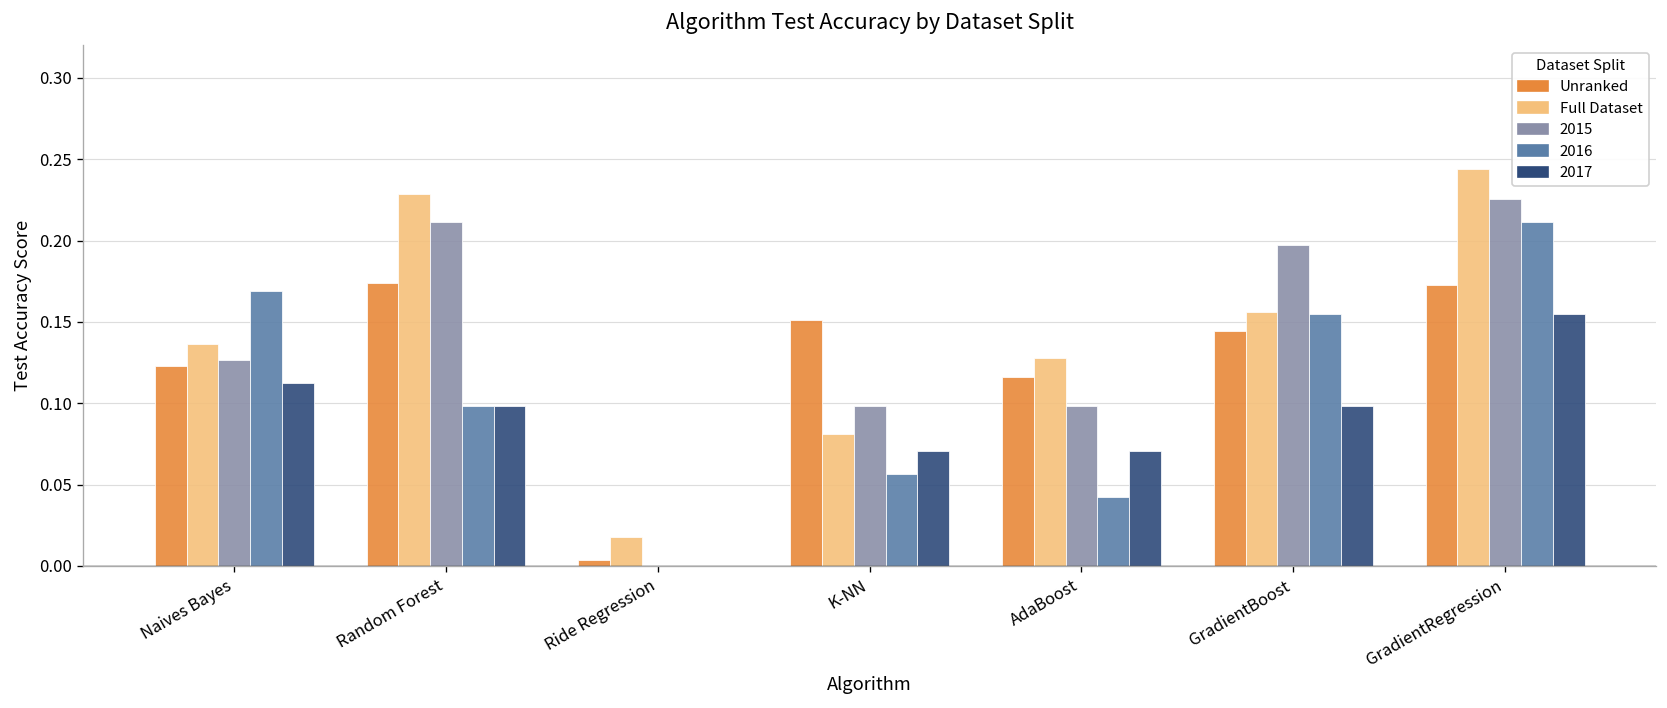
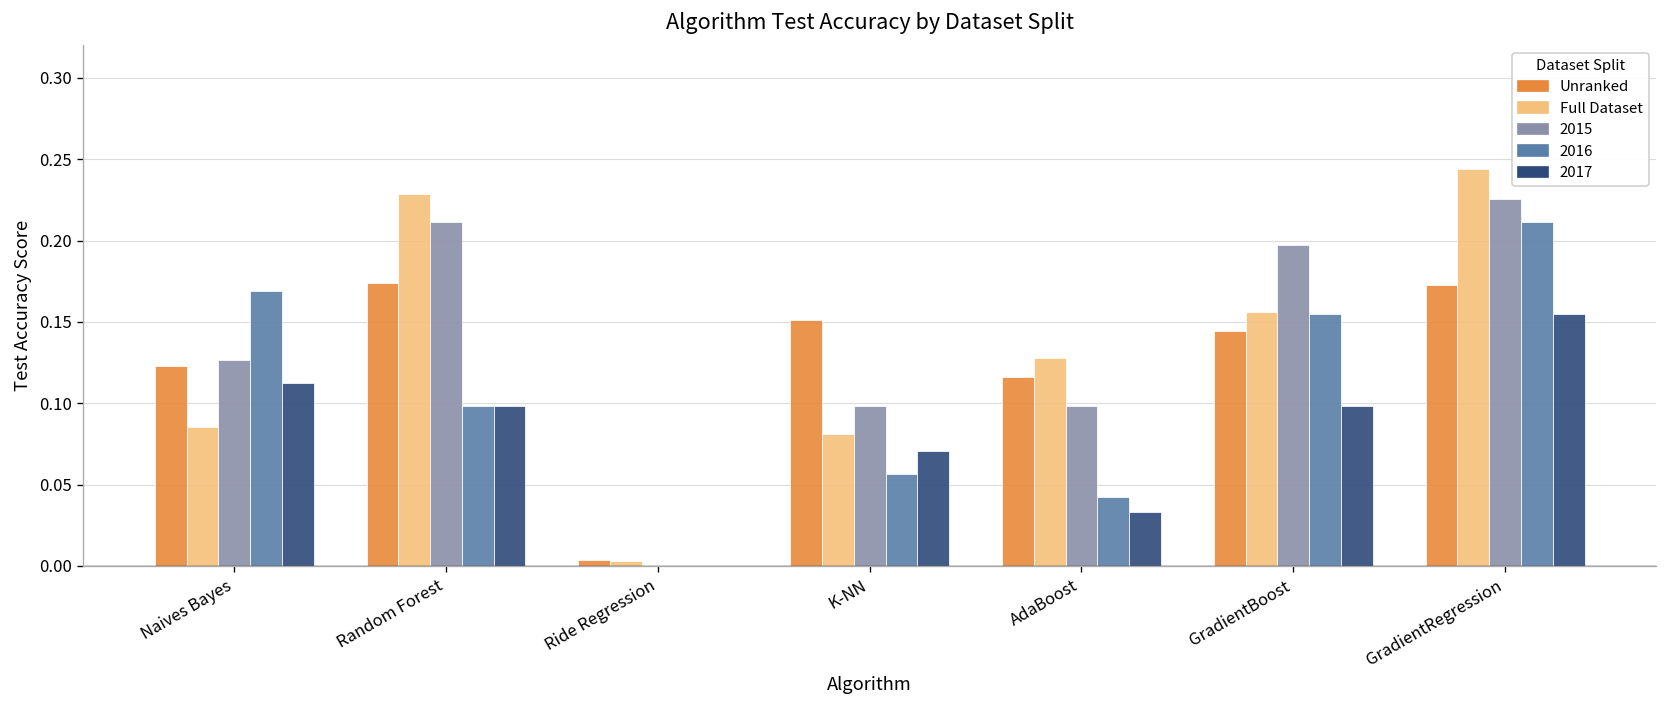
  {
    "Unranked": {
      "Naives Bayes": 0.123,
      "Random Forest": 0.174,
      "Ride Regression": 0.004,
      "K-NN": 0.151,
      "AdaBoost": 0.116,
      "GradientBoost": 0.144,
      "GradientRegression": 0.173
    },
    "Full Dataset": {
-     "Naives Bayes": 0.137,
+     "Naives Bayes": 0.085,
      "Random Forest": 0.228,
-     "Ride Regression": 0.018,
+     "Ride Regression": 0.003,
      "K-NN": 0.081,
      "AdaBoost": 0.128,
      "GradientBoost": 0.156,
      "GradientRegression": 0.244
    },
    "2017": {
      "Naives Bayes": 0.113,
      "Random Forest": 0.099,
      "Ride Regression": 0.000,
      "K-NN": 0.070,
-     "AdaBoost": 0.070,
+     "AdaBoost": 0.033,
      "GradientBoost": 0.099,
      "GradientRegression": 0.155
    }
  }
